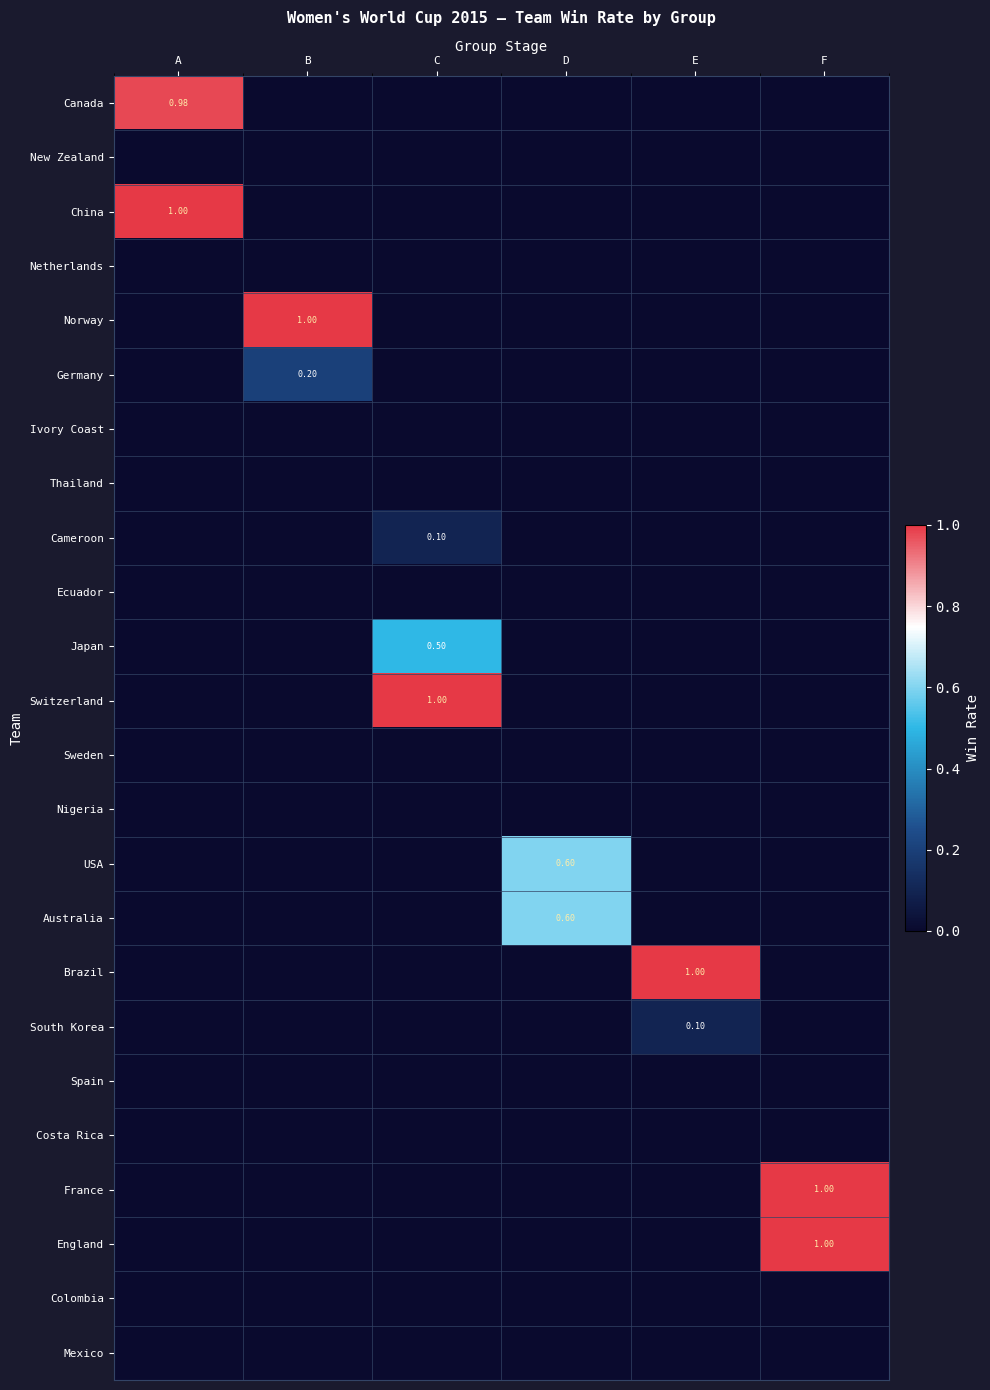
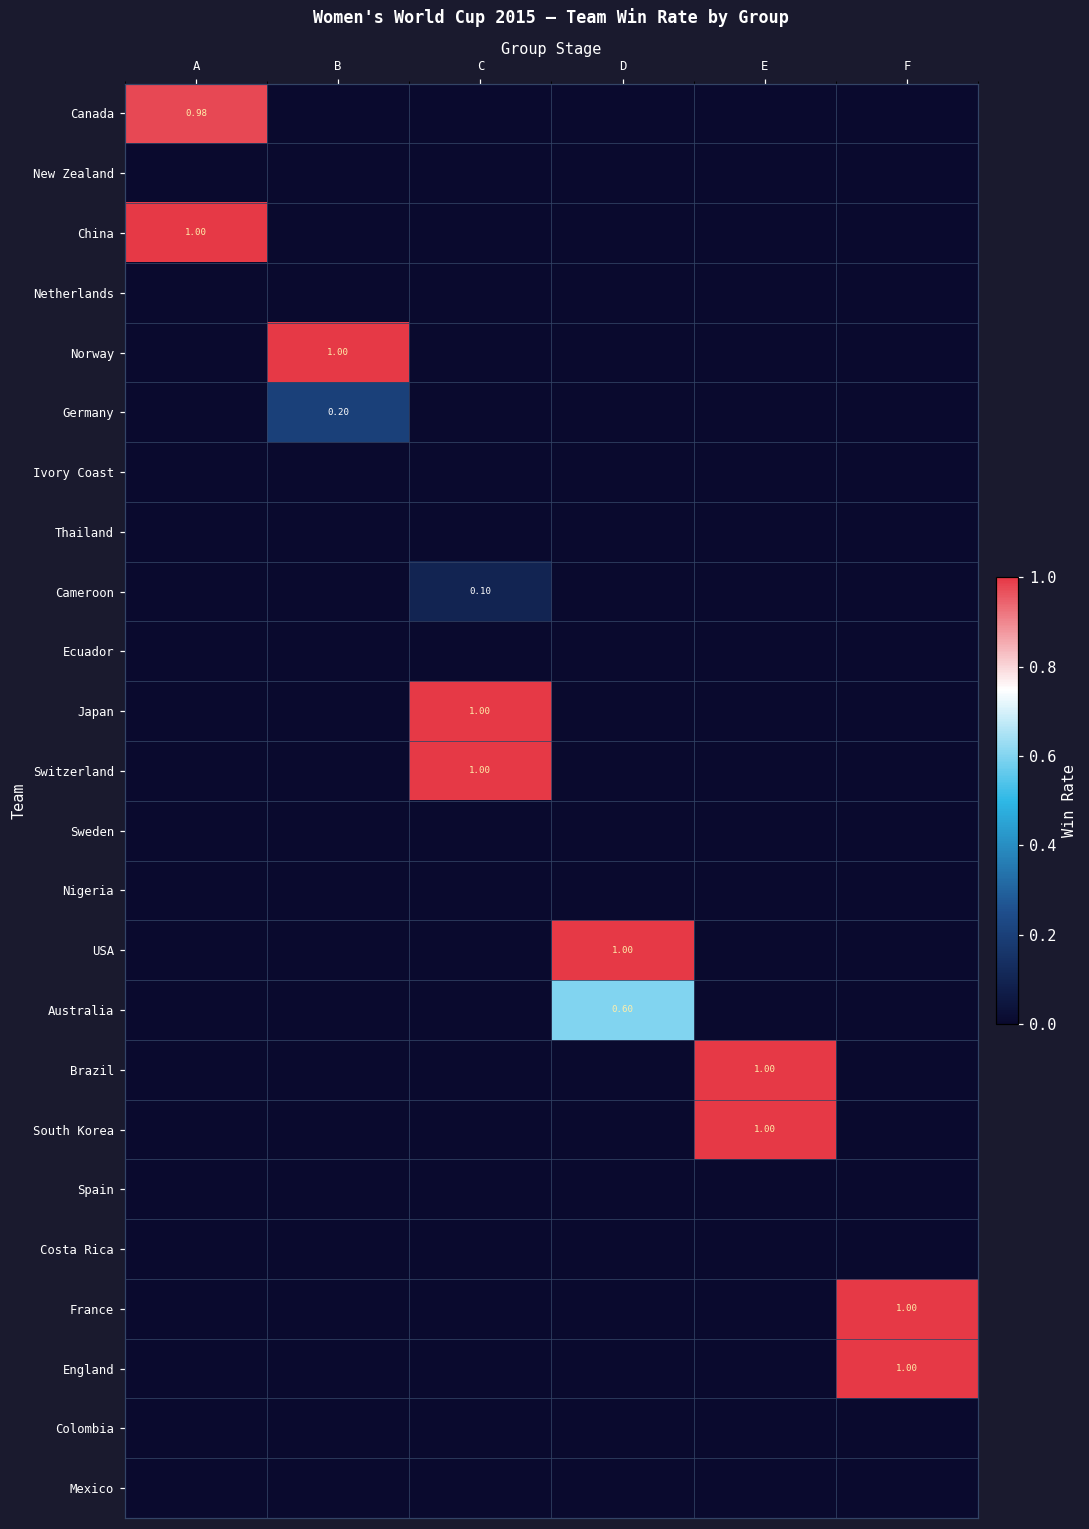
  {
    "Canada": {
      "A": 0.98
    },
    "China": {
      "A": 1.00
    },
    "Norway": {
      "B": 1.00
    },
    "Germany": {
      "B": 0.20
    },
    "Cameroon": {
      "C": 0.10
    },
    "Japan": {
-     "C": 0.50
+     "C": 1.00
    },
    "Switzerland": {
      "C": 1.00
    },
    "USA": {
-     "D": 0.60
+     "D": 1.00
    },
    "Australia": {
      "D": 0.60
    },
    "Brazil": {
      "E": 1.00
    },
    "South Korea": {
-     "E": 0.10
+     "E": 1.00
    },
    "France": {
      "F": 1.00
    },
    "England": {
      "F": 1.00
    }
  }
